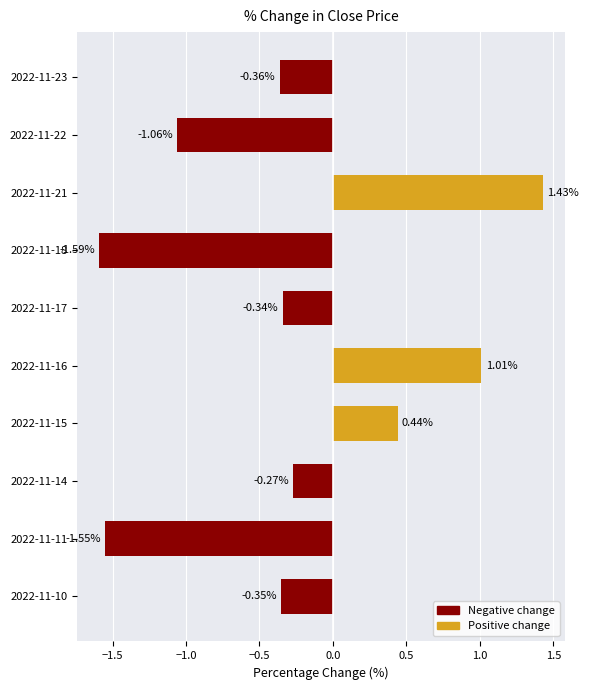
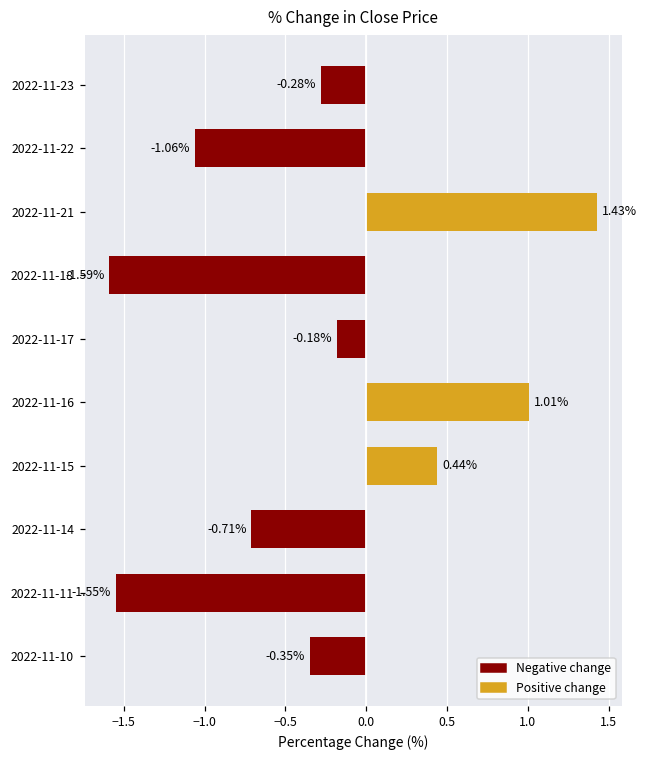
  {
-   "2022-11-23": "-0.36%",
+   "2022-11-23": "-0.28%",
    "2022-11-22": "-1.06%",
    "2022-11-21": "1.43%",
    "2022-11-18": "-1.59%",
-   "2022-11-17": "-0.34%",
+   "2022-11-17": "-0.18%",
    "2022-11-16": "1.01%",
    "2022-11-15": "0.44%",
-   "2022-11-14": "-0.27%",
+   "2022-11-14": "-0.71%",
    "2022-11-11": "-1.55%",
    "2022-11-10": "-0.35%"
  }
